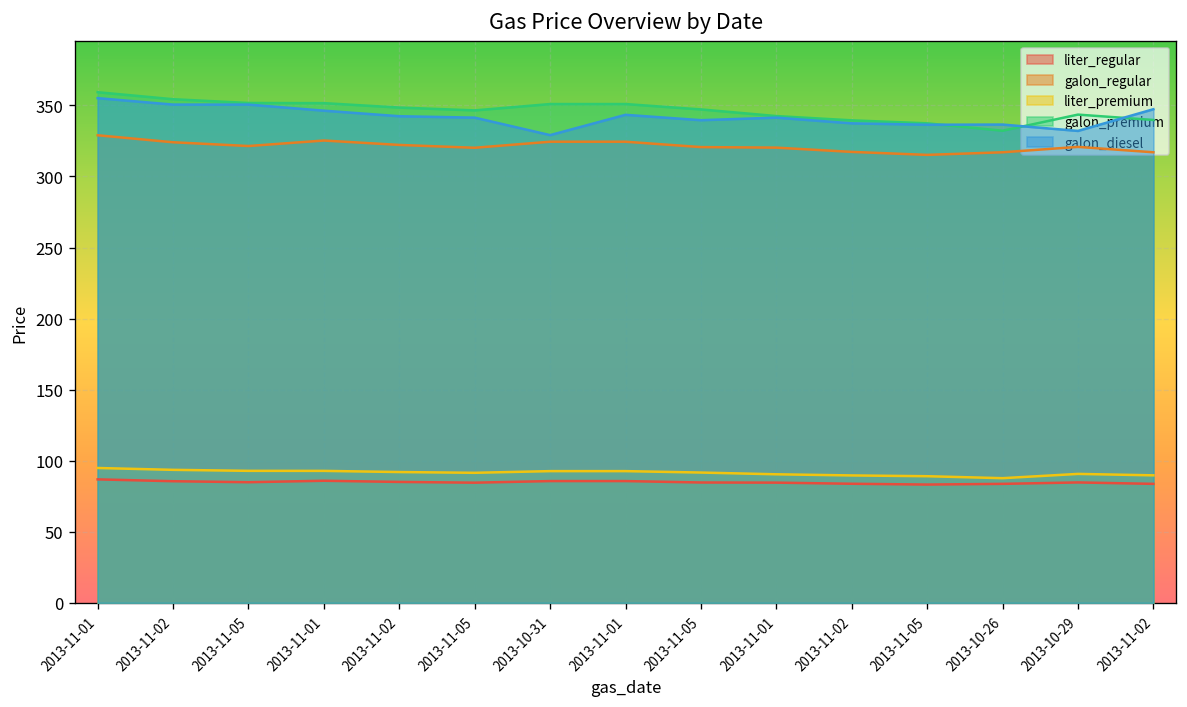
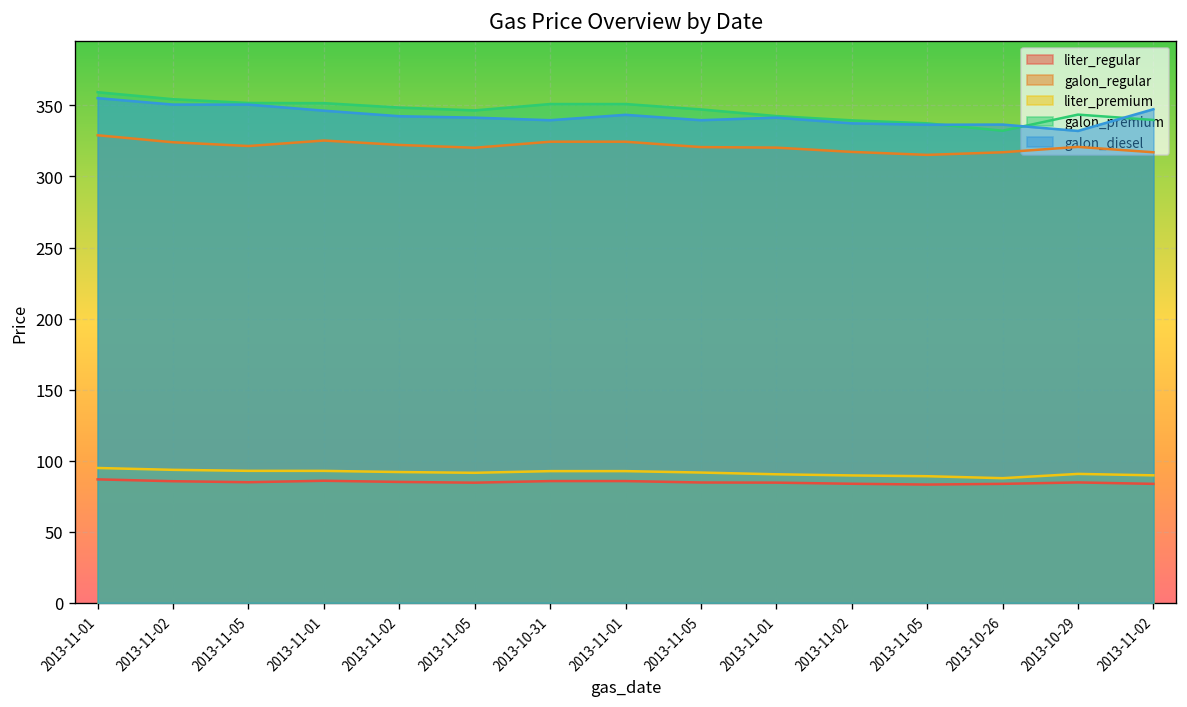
  {
    "galon_premium": {
      "2013-10-31": 351,
      "2013-10-26": 332
    },
    "galon_diesel": {
-     "2013-10-31": 329,
+     "2013-10-31": 340,
      "2013-10-26": 336
    }
  }
